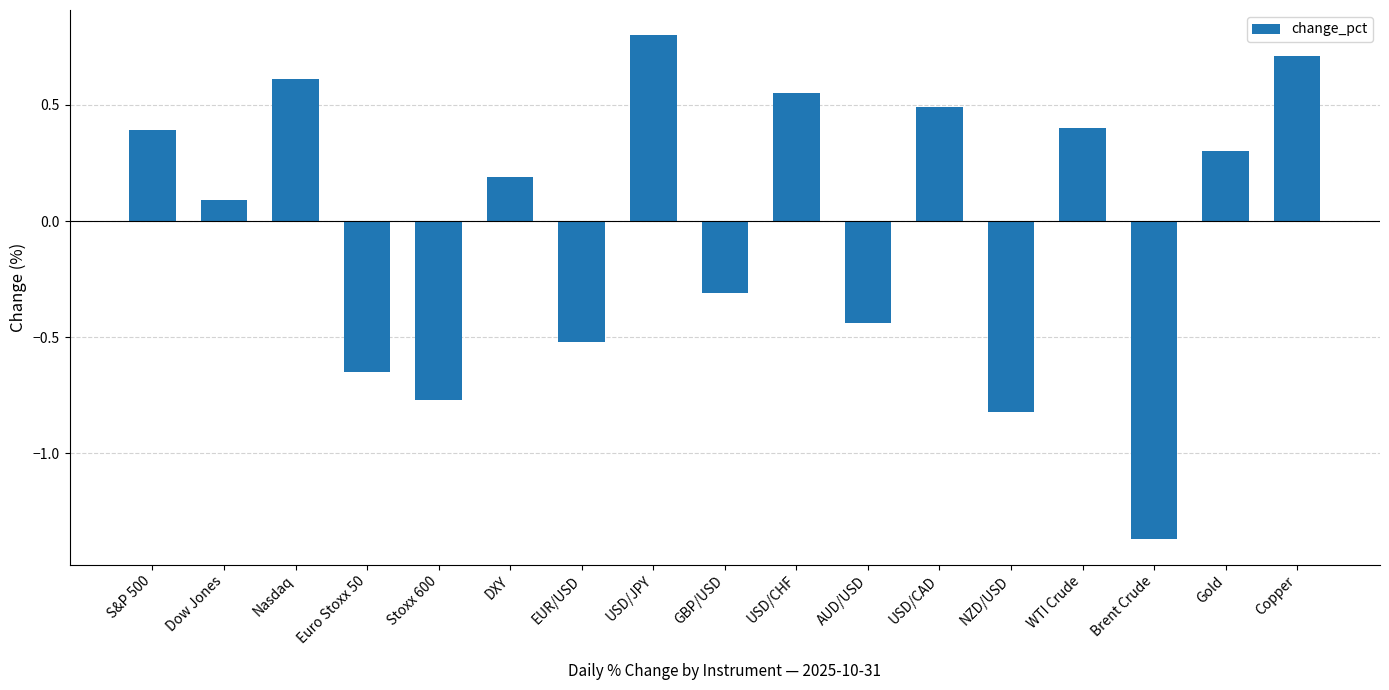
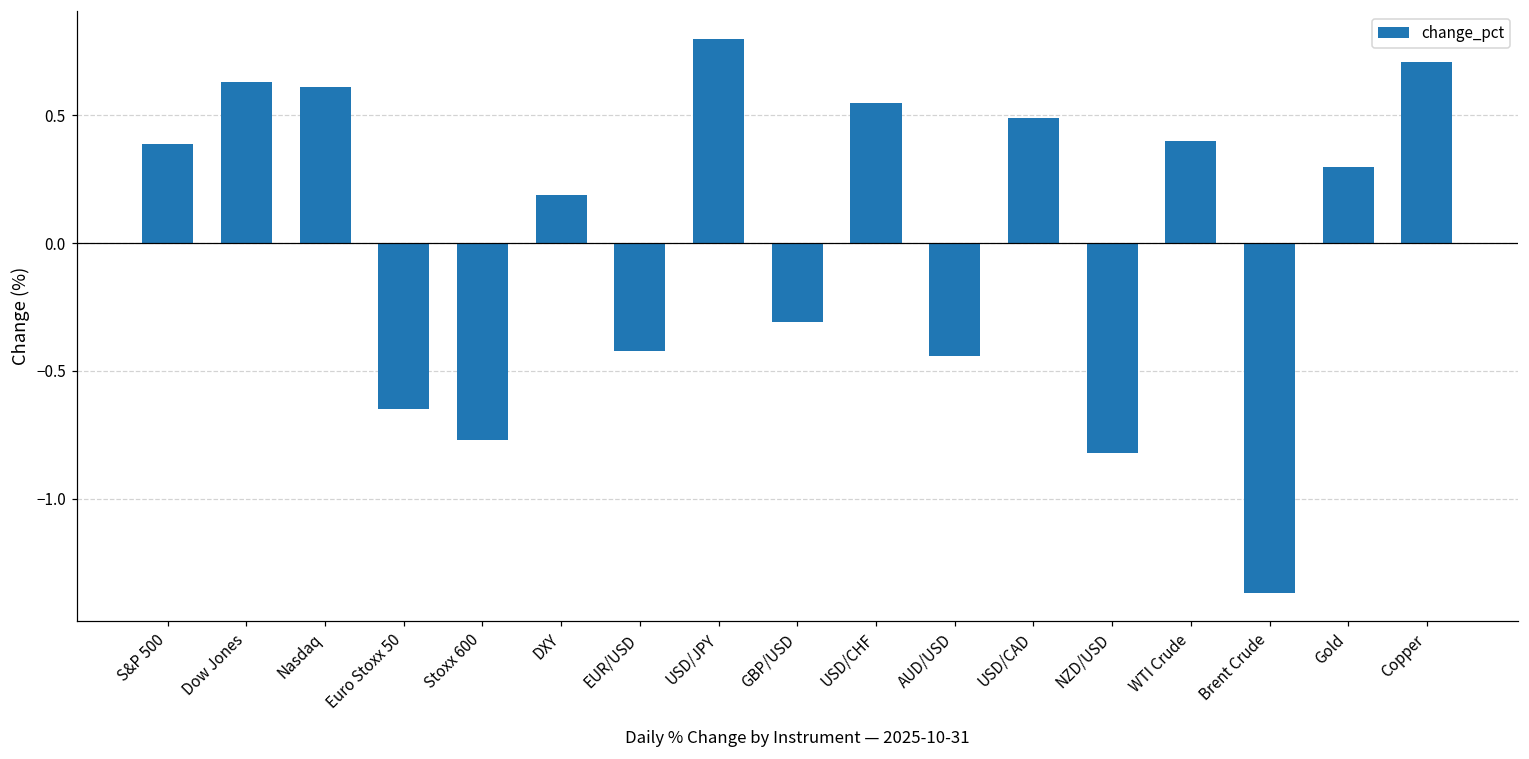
  {
    "S&P 500": 0.39,
-   "Dow Jones": 0.09,
+   "Dow Jones": 0.63,
    "Nasdaq": 0.61,
    "Euro Stoxx 50": -0.65,
    "Stoxx 600": -0.77,
    "DXY": 0.19,
-   "EUR/USD": -0.52,
+   "EUR/USD": -0.42,
    "USD/JPY": 0.80,
    "GBP/USD": -0.31,
    "USD/CHF": 0.55,
    "AUD/USD": -0.44,
    "USD/CAD": 0.49,
    "NZD/USD": -0.82,
    "WTI Crude": 0.40,
    "Brent Crude": -1.37,
    "Gold": 0.30,
    "Copper": 0.71
  }
